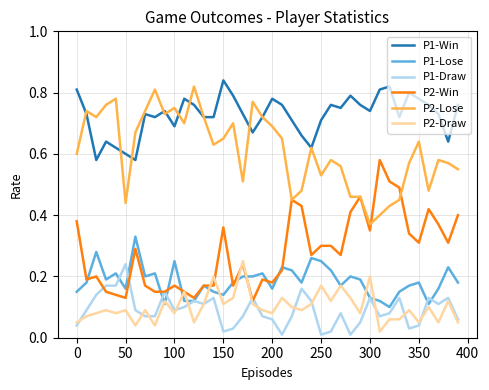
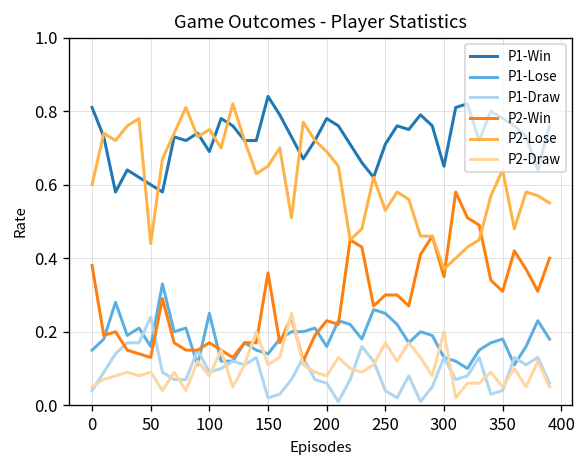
  {
    "P1-Win": {
      "0": 0.81,
      "50": 0.60,
      "100": 0.69,
      "150": 0.84,
      "200": 0.78,
      "250": 0.71,
-     "300": 0.74
+     "300": 0.65
    },
    "P1-Lose": {
      "0": 0.15,
      "50": 0.16,
      "100": 0.25,
      "150": 0.14,
      "200": 0.16,
      "250": 0.25,
      "350": 0.18
    },
    "P1-Draw": {
      "0": 0.04,
      "50": 0.24,
      "100": 0.09,
      "150": 0.02,
      "200": 0.06,
-     "250": 0.01,
+     "250": 0.04,
      "350": 0.04
    },
    "P2-Win": {
      "0": 0.38,
      "50": 0.13,
      "100": 0.17,
      "150": 0.36,
-     "200": 0.18,
+     "200": 0.23,
      "250": 0.30,
      "300": 0.35,
      "350": 0.31
    },
    "P2-Lose": {
      "0": 0.60,
      "50": 0.44,
      "100": 0.75,
      "150": 0.65,
      "200": 0.69,
      "250": 0.53,
      "300": 0.37,
      "350": 0.64
    },
    "P2-Draw": {
      "0": 0.05,
      "50": 0.09,
      "100": 0.08,
      "150": 0.11,
      "200": 0.08,
      "250": 0.17,
      "300": 0.20,
      "350": 0.05
    }
  }
